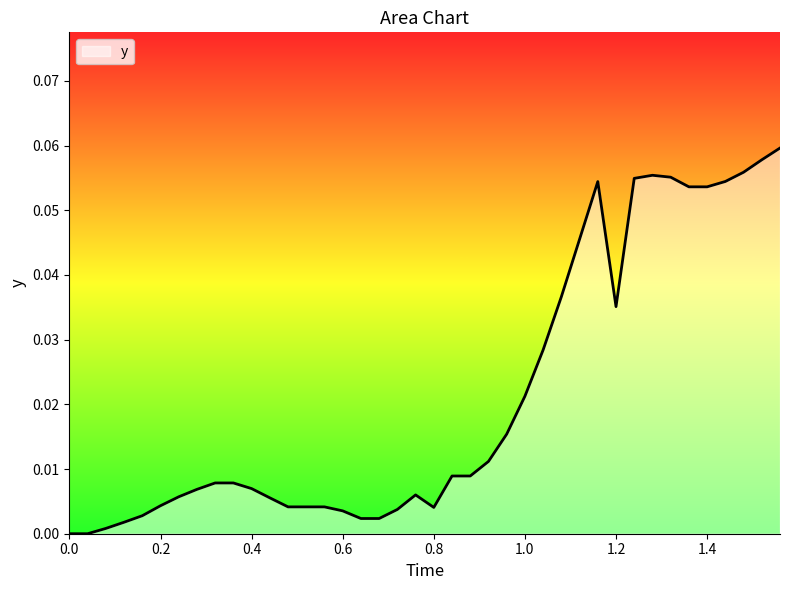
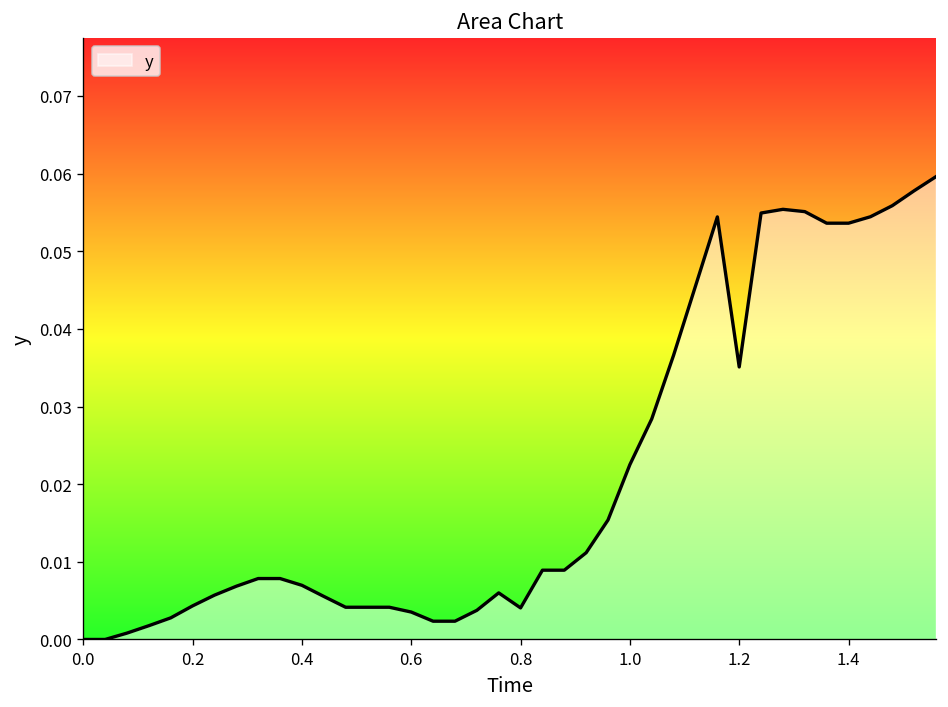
  {
    "0.0": 0.000,
    "0.2": 0.004,
    "0.4": 0.007,
    "0.6": 0.004,
    "0.8": 0.004,
-   "1.0": 0.021,
+   "1.0": 0.023,
    "1.2": 0.035,
    "1.4": 0.054
  }
